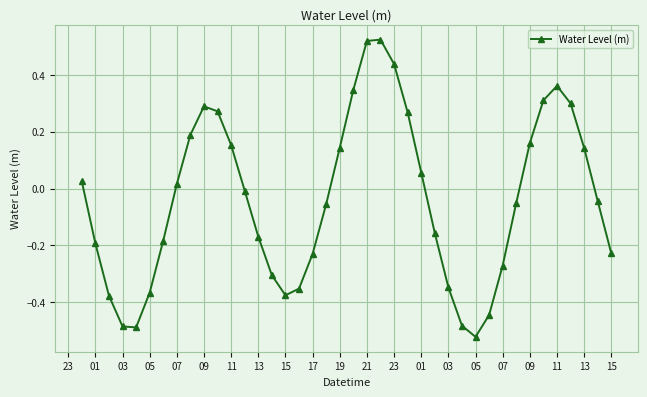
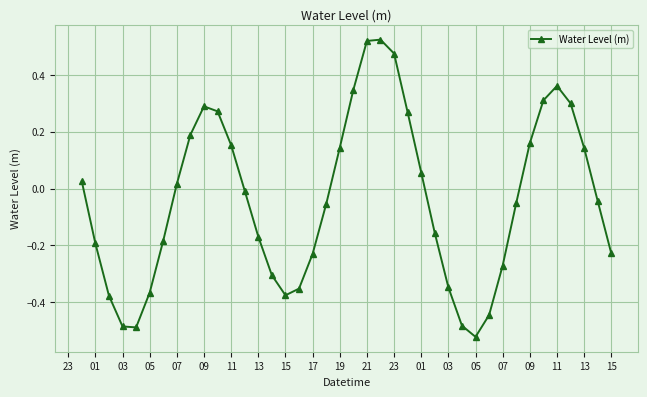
  {
    "17": -0.23,
    "19": 0.14,
    "21": 0.52,
-   "23": 0.44
+   "23": 0.48
  }
